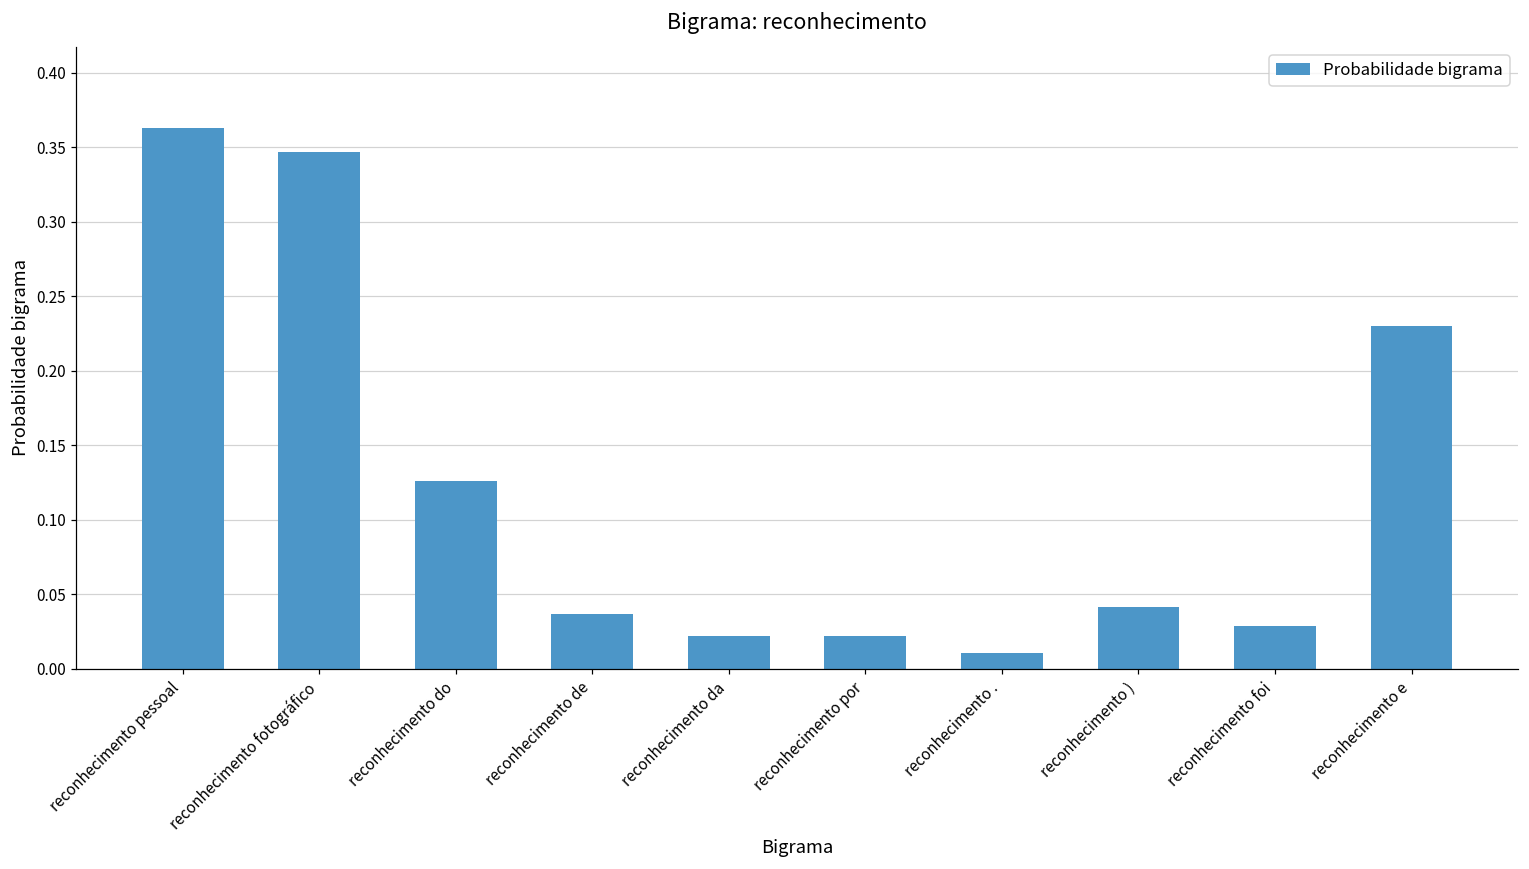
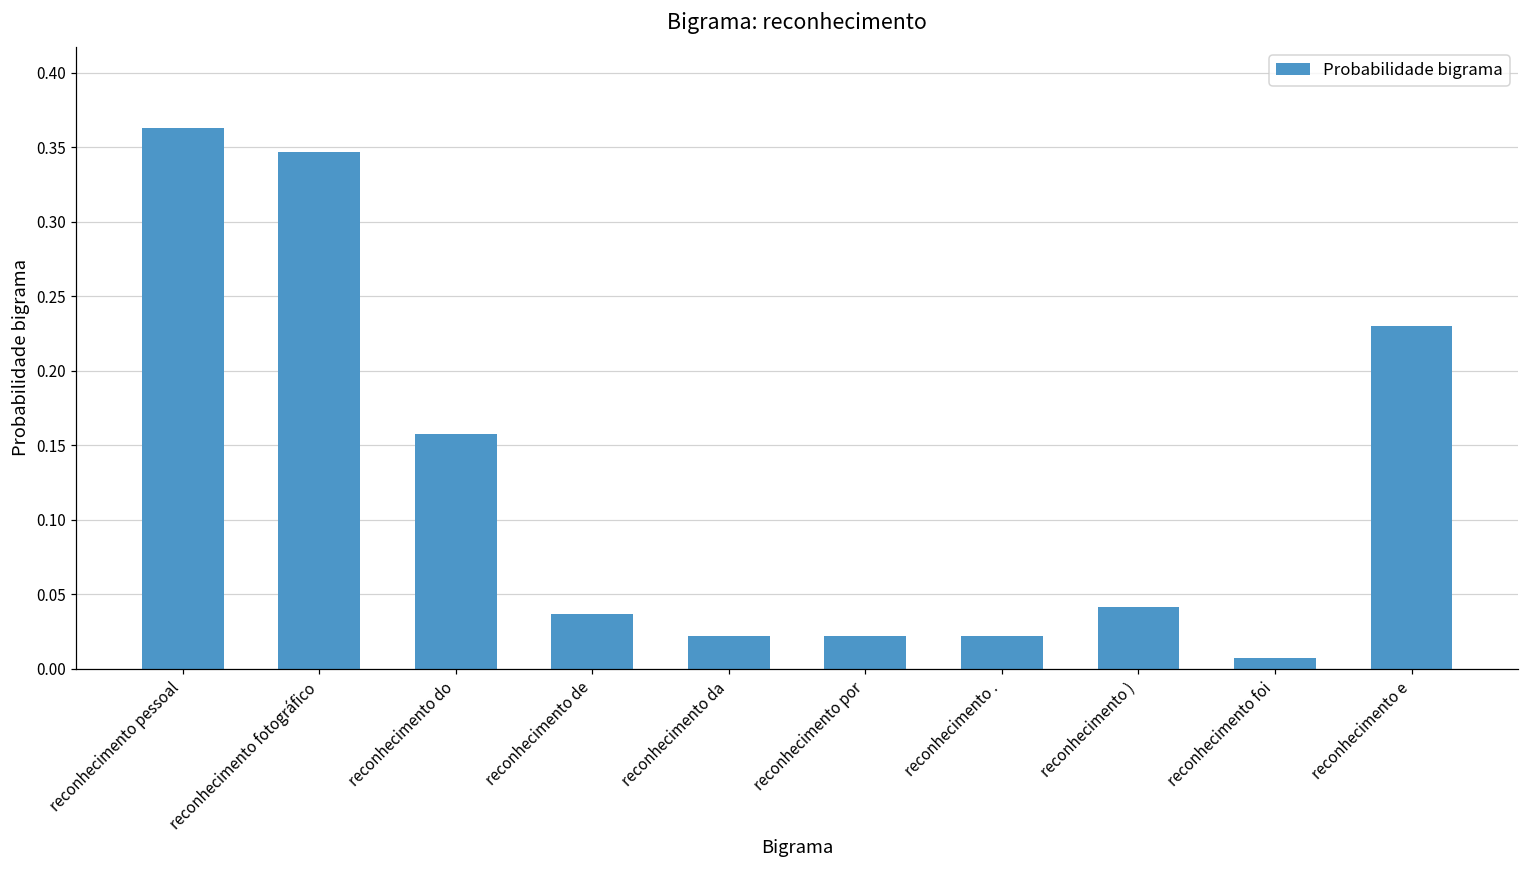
  {
    "reconhecimento pessoal": 0.363,
    "reconhecimento fotográfico": 0.347,
-   "reconhecimento do": 0.126,
+   "reconhecimento do": 0.157,
    "reconhecimento de": 0.037,
    "reconhecimento da": 0.022,
    "reconhecimento por": 0.022,
-   "reconhecimento .": 0.010,
+   "reconhecimento .": 0.022,
    "reconhecimento )": 0.041,
-   "reconhecimento foi": 0.029,
+   "reconhecimento foi": 0.007,
    "reconhecimento e": 0.230
  }
